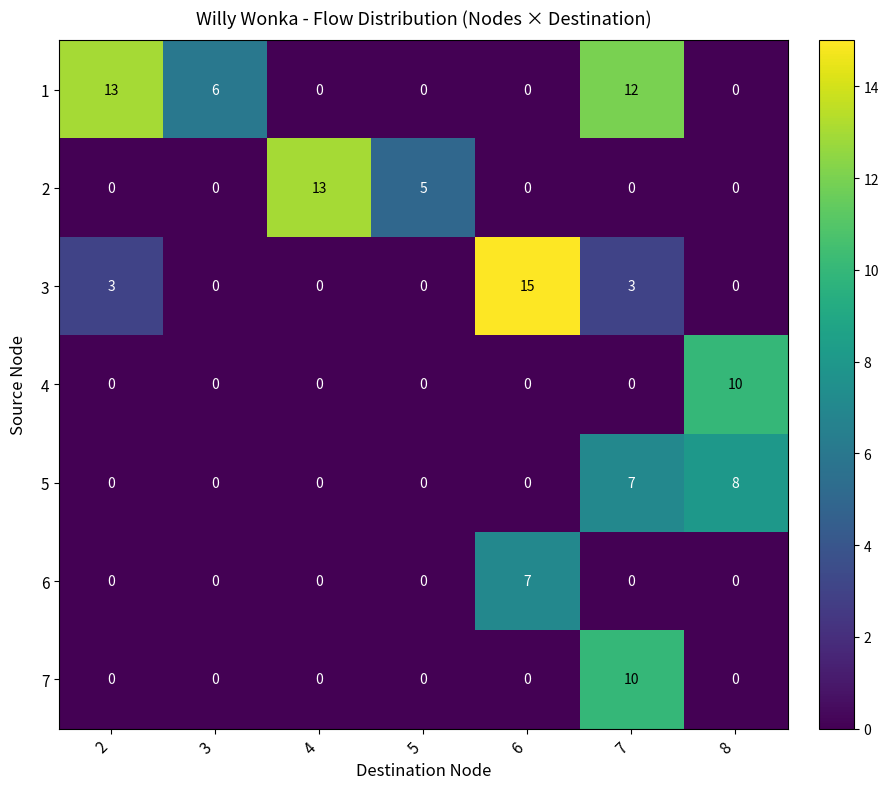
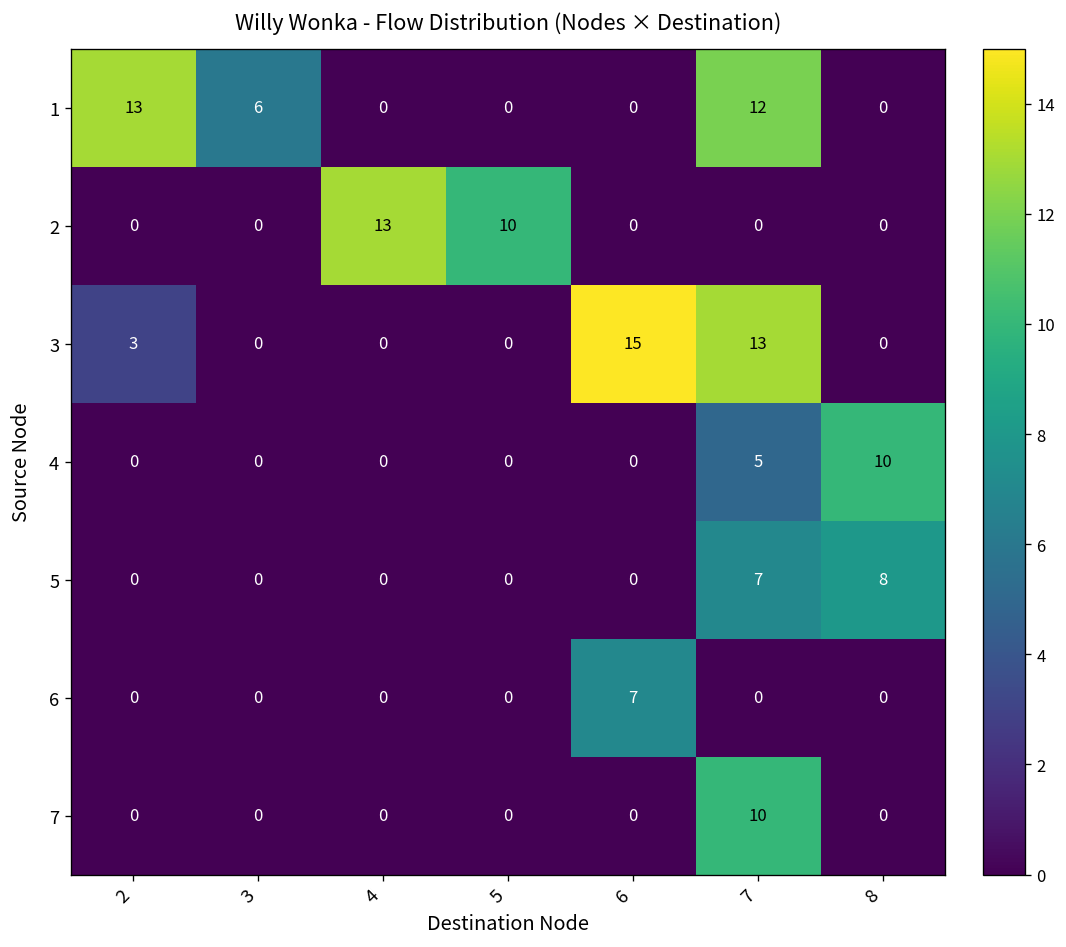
  {
    "1": {
      "2": 13,
      "3": 6,
      "4": 0,
      "5": 0,
      "6": 0,
      "7": 12,
      "8": 0
    },
    "2": {
      "2": 0,
      "3": 0,
      "4": 13,
-     "5": 5,
+     "5": 10,
      "6": 0,
      "7": 0,
      "8": 0
    },
    "3": {
      "2": 3,
      "3": 0,
      "4": 0,
      "5": 0,
      "6": 15,
-     "7": 3,
+     "7": 13,
      "8": 0
    },
    "4": {
      "2": 0,
      "3": 0,
      "4": 0,
      "5": 0,
      "6": 0,
-     "7": 0,
+     "7": 5,
      "8": 10
    },
    "5": {
      "2": 0,
      "3": 0,
      "4": 0,
      "5": 0,
      "6": 0,
      "7": 7,
      "8": 8
    },
    "6": {
      "2": 0,
      "3": 0,
      "4": 0,
      "5": 0,
      "6": 7,
      "7": 0,
      "8": 0
    },
    "7": {
      "2": 0,
      "3": 0,
      "4": 0,
      "5": 0,
      "6": 0,
      "7": 10,
      "8": 0
    }
  }
